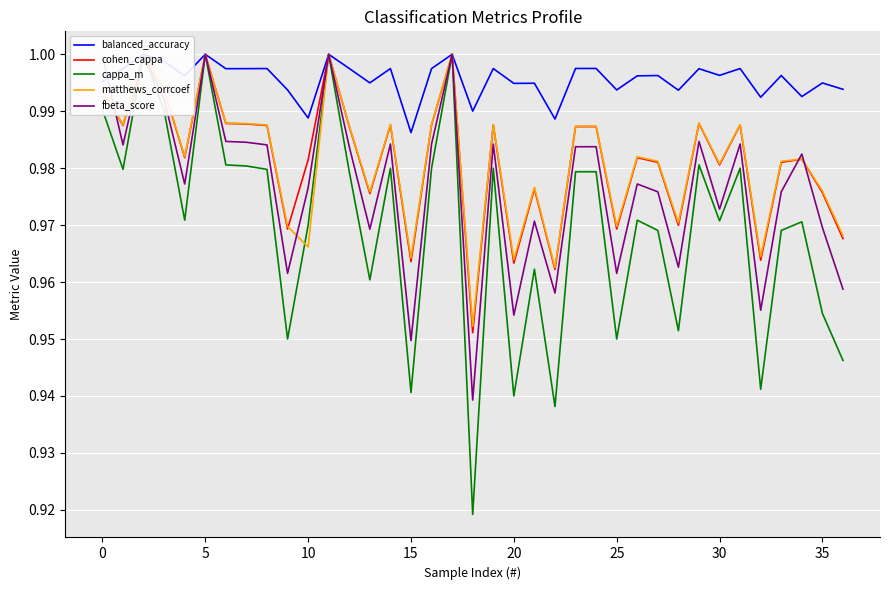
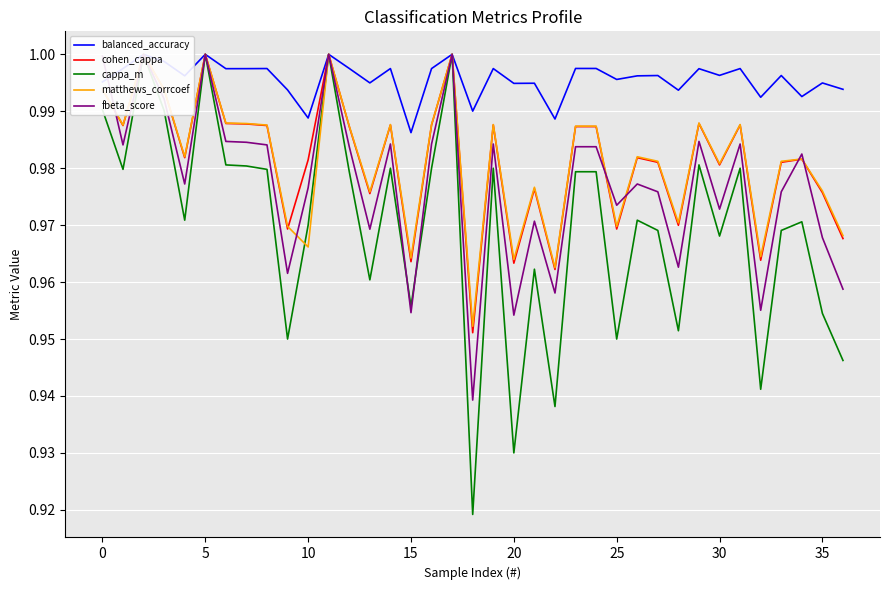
  {
    "balanced_accuracy": {
      "10": 0.989,
      "15": 0.986,
      "20": 0.995,
-     "25": 0.994,
+     "25": 0.996,
      "30": 0.996,
      "35": 0.995
    },
    "cohen_cappa": {
      "10": 0.981,
      "15": 0.964,
      "20": 0.963,
      "25": 0.969
    },
    "cappa_m": {
      "10": 0.970,
-     "15": 0.941,
-     "20": 0.94,
+     "15": 0.956,
+     "20": 0.93,
      "25": 0.950,
-     "30": 0.971,
+     "30": 0.968,
      "35": 0.955
    },
    "matthews_corrcoef": {
      "10": 0.966,
      "15": 0.964,
      "20": 0.964,
      "25": 0.970
    },
    "fbeta_score": {
      "10": 0.977,
-     "15": 0.950,
+     "15": 0.955,
      "20": 0.954,
-     "25": 0.962,
+     "25": 0.973,
      "30": 0.973,
-     "35": 0.970
+     "35": 0.968
    }
  }
